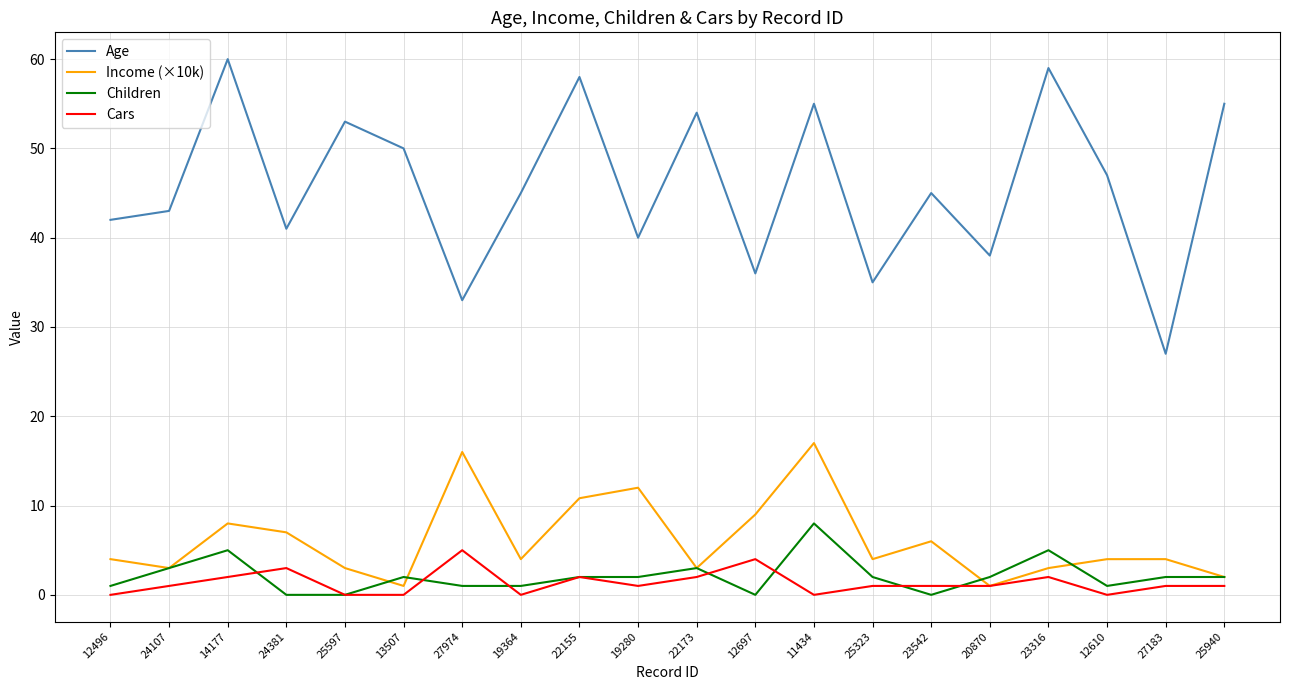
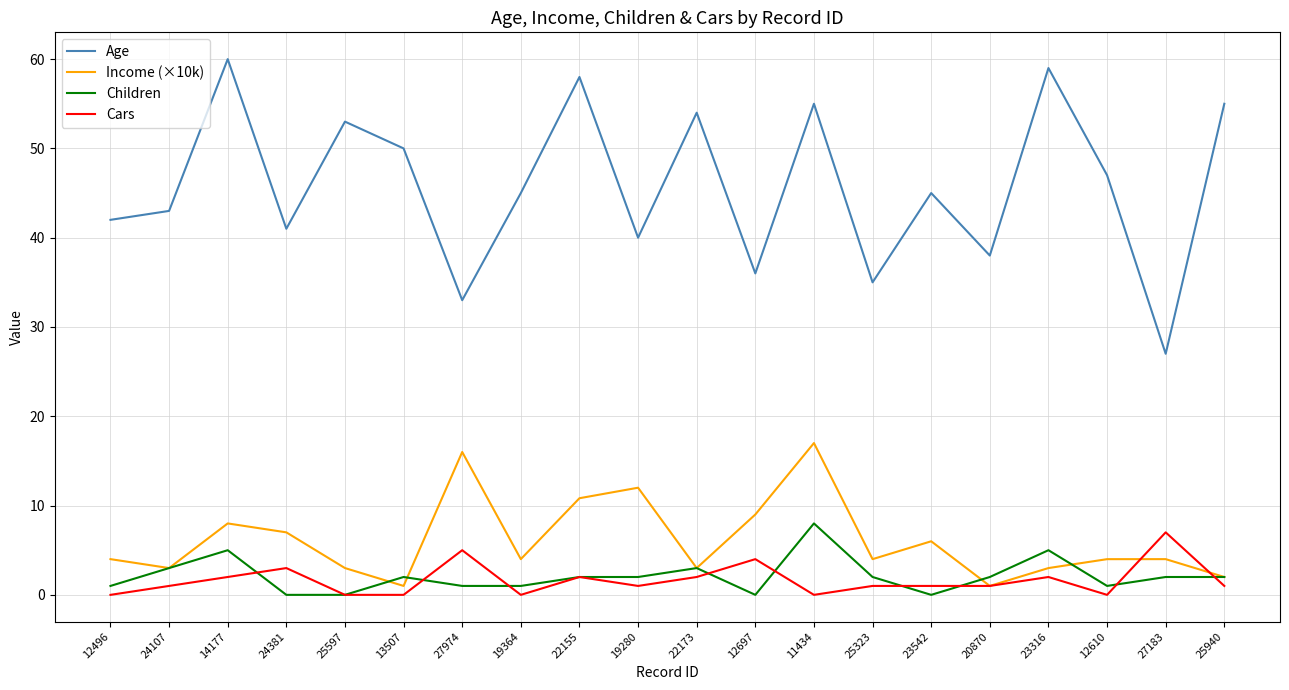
  {
    "Age": {
      "12496": 42,
      "24107": 43,
      "14177": 60,
      "24381": 41,
      "25597": 53,
      "13507": 50,
      "27974": 33,
      "19364": 45,
      "22155": 58,
      "19280": 40,
      "22173": 54,
      "12697": 36,
      "11434": 55,
      "25323": 35,
      "23542": 45,
      "20870": 38,
      "23316": 59,
      "12610": 47,
      "27183": 27,
      "25940": 55
    },
    "Income (×10k)": {
      "12496": 4,
      "14177": 8,
      "24381": 7,
      "25597": 3,
      "13507": 1,
      "27974": 16,
      "19364": 4,
      "22155": 11,
      "19280": 12,
      "12697": 9,
      "11434": 17,
      "25323": 4,
      "23542": 6,
      "23316": 3,
      "12610": 4,
      "27183": 4
    },
    "Children": {
      "12496": 1,
      "14177": 5,
      "24381": 0,
      "13507": 2,
      "27974": 1,
      "19364": 1,
      "19280": 2,
      "12697": 0,
      "11434": 8,
      "25323": 2,
      "23542": 0,
      "20870": 2,
      "23316": 5,
      "12610": 1,
      "27183": 2
    },
    "Cars": {
      "12496": 0,
      "24107": 1,
      "14177": 2,
      "24381": 3,
      "13507": 0,
      "27974": 5,
      "19364": 0,
      "19280": 1,
      "22173": 2,
      "12697": 4,
      "11434": 0,
      "25323": 1,
      "23542": 1,
      "23316": 2,
      "12610": 0,
-     "27183": 1,
+     "27183": 7,
      "25940": 1
    }
  }
